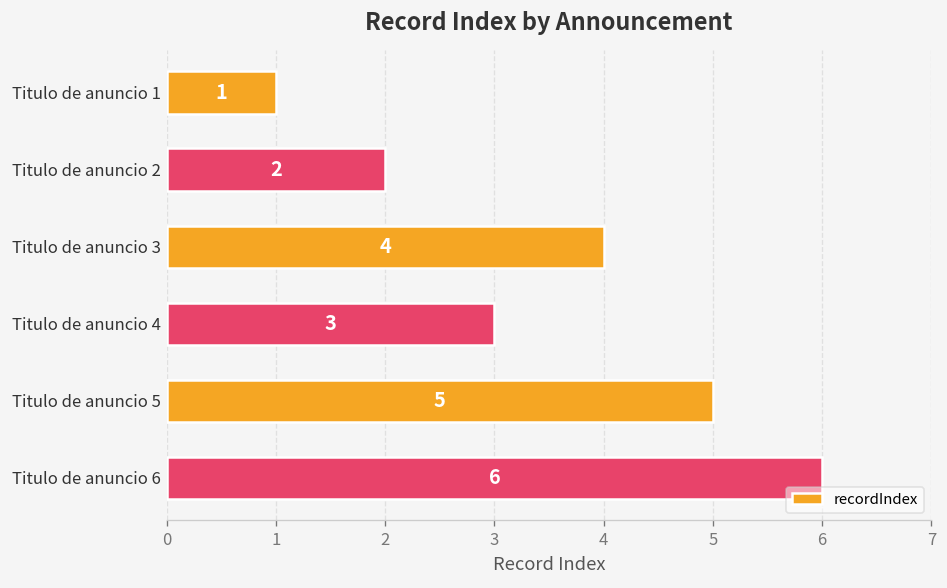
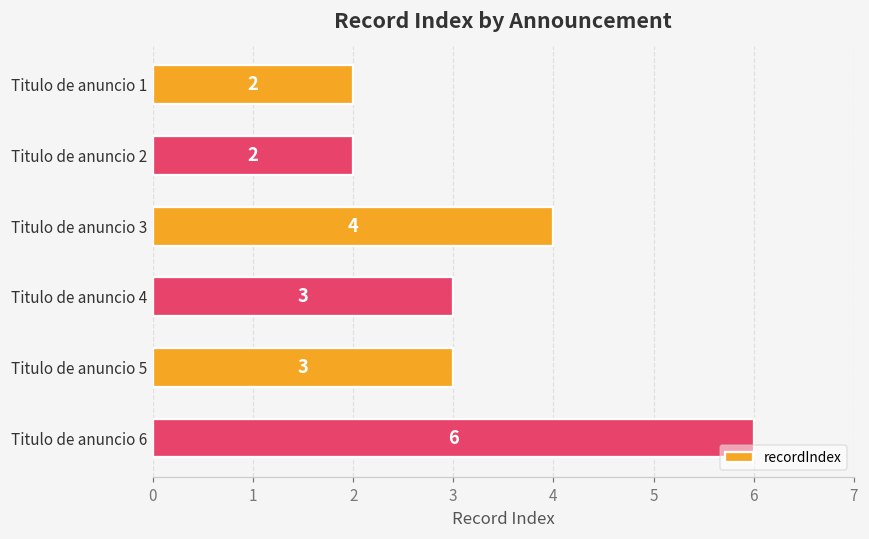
  {
-   "Titulo de anuncio 1": 1,
+   "Titulo de anuncio 1": 2,
    "Titulo de anuncio 2": 2,
    "Titulo de anuncio 3": 4,
    "Titulo de anuncio 4": 3,
-   "Titulo de anuncio 5": 5,
+   "Titulo de anuncio 5": 3,
    "Titulo de anuncio 6": 6
  }
